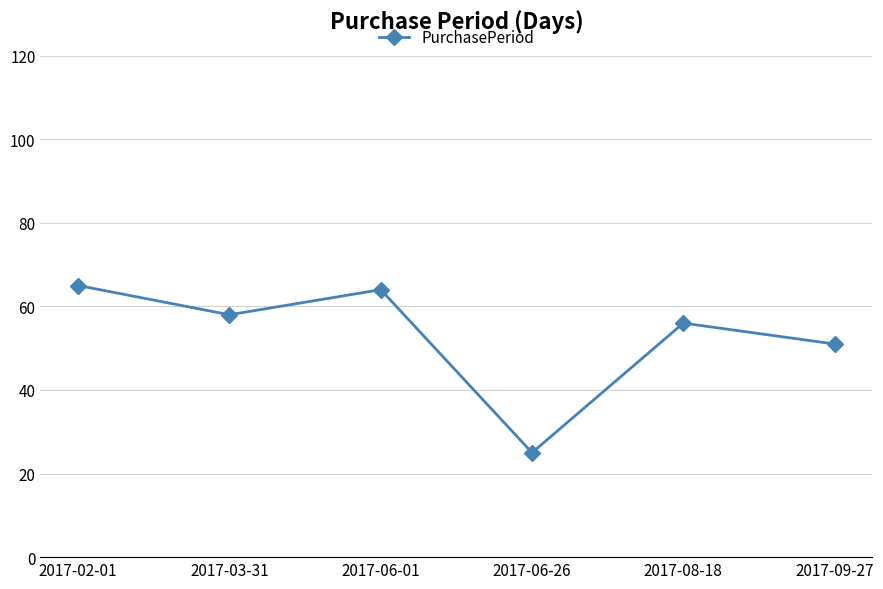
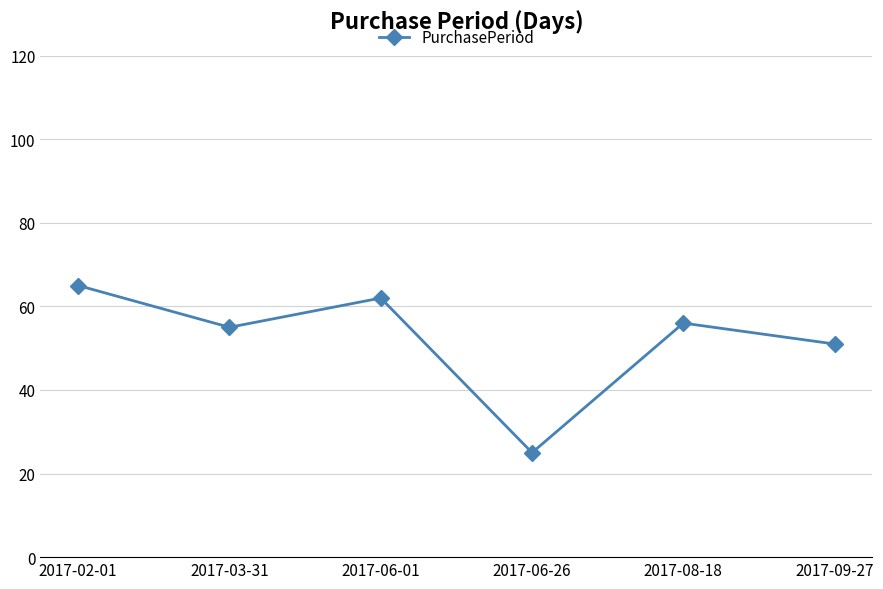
  {
    "2017-02-01": 65,
-   "2017-03-31": 58,
-   "2017-06-01": 64,
+   "2017-03-31": 55,
+   "2017-06-01": 62,
    "2017-06-26": 25,
    "2017-08-18": 56,
    "2017-09-27": 51
  }
